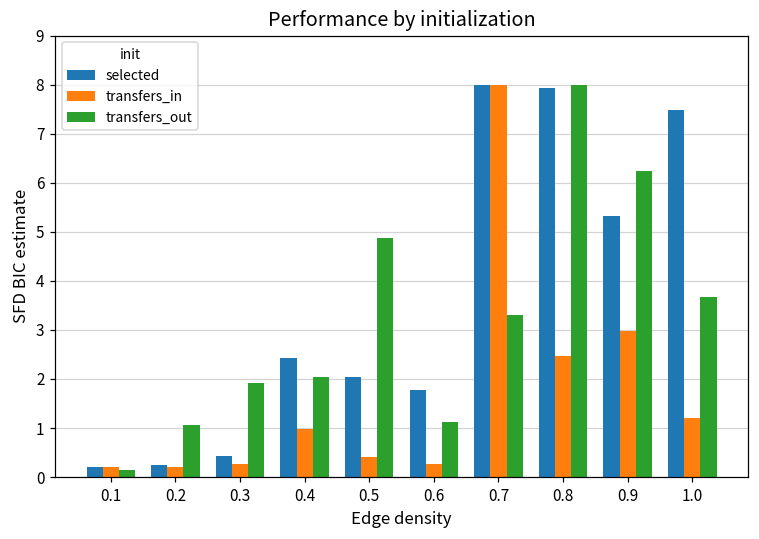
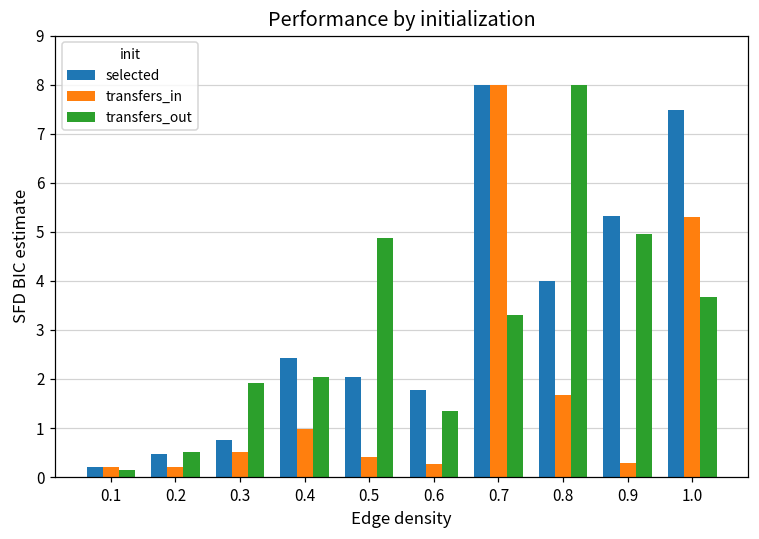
  {
    "selected": {
      "0.1": 0.2,
-     "0.2": 0.2,
-     "0.3": 0.4,
+     "0.2": 0.5,
+     "0.3": 0.8,
      "0.4": 2.4,
      "0.5": 2.0,
      "0.6": 1.8,
      "0.7": 8.0,
-     "0.8": 7.9,
+     "0.8": 4.0,
      "0.9": 5.3,
      "1.0": 7.5
    },
    "transfers_in": {
      "0.1": 0.2,
      "0.2": 0.2,
-     "0.3": 0.3,
+     "0.3": 0.5,
      "0.4": 1.0,
      "0.5": 0.4,
      "0.6": 0.3,
      "0.7": 8.0,
-     "0.8": 2.5,
-     "0.9": 3.0,
-     "1.0": 1.2
+     "0.8": 1.7,
+     "0.9": 0.3,
+     "1.0": 5.3
    },
    "transfers_out": {
      "0.1": 0.2,
-     "0.2": 1.1,
+     "0.2": 0.5,
      "0.3": 1.9,
      "0.4": 2.0,
      "0.5": 4.9,
-     "0.6": 1.1,
+     "0.6": 1.3,
      "0.7": 3.3,
      "0.8": 8.0,
-     "0.9": 6.2,
+     "0.9": 5.0,
      "1.0": 3.7
    }
  }
